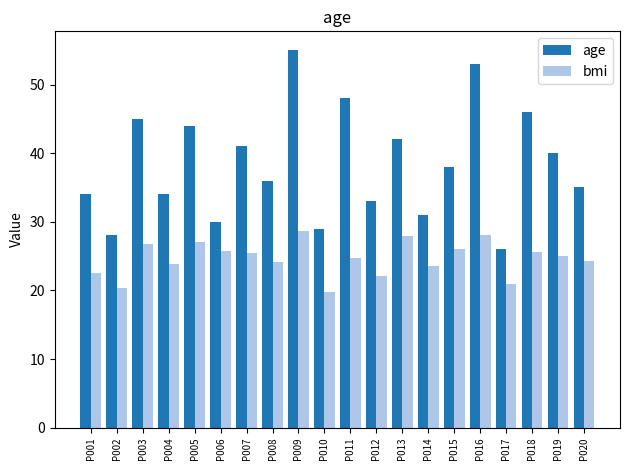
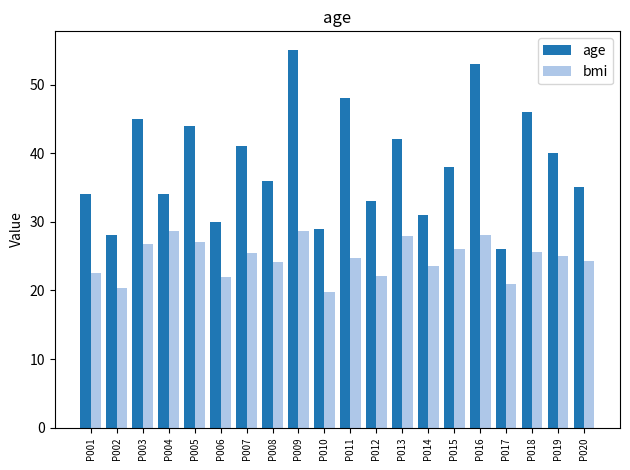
  {
    "age": {
      "P001": 34,
      "P002": 28,
      "P003": 45,
      "P004": 34,
      "P005": 44,
      "P006": 30,
      "P007": 41,
      "P008": 36,
      "P009": 55,
      "P010": 29,
      "P011": 48,
      "P012": 33,
      "P013": 42,
      "P014": 31,
      "P015": 38,
      "P016": 53,
      "P017": 26,
      "P018": 46,
      "P019": 40,
      "P020": 35
    },
    "bmi": {
      "P001": 23,
      "P002": 20,
      "P003": 27,
-     "P004": 24,
+     "P004": 29,
      "P005": 27,
-     "P006": 26,
+     "P006": 22,
      "P007": 25,
      "P008": 24,
      "P009": 29,
      "P010": 20,
      "P011": 25,
      "P012": 22,
      "P013": 28,
      "P014": 24,
      "P015": 26,
      "P016": 28,
      "P017": 21,
      "P018": 26,
      "P019": 25,
      "P020": 24
    }
  }
